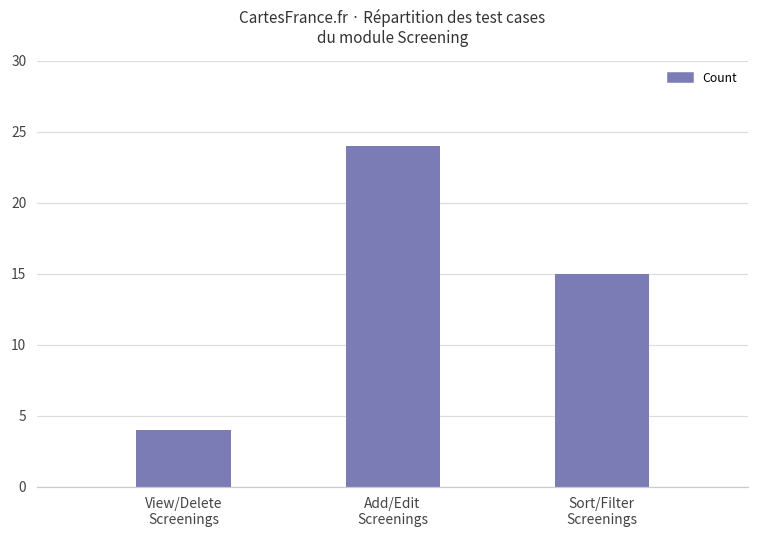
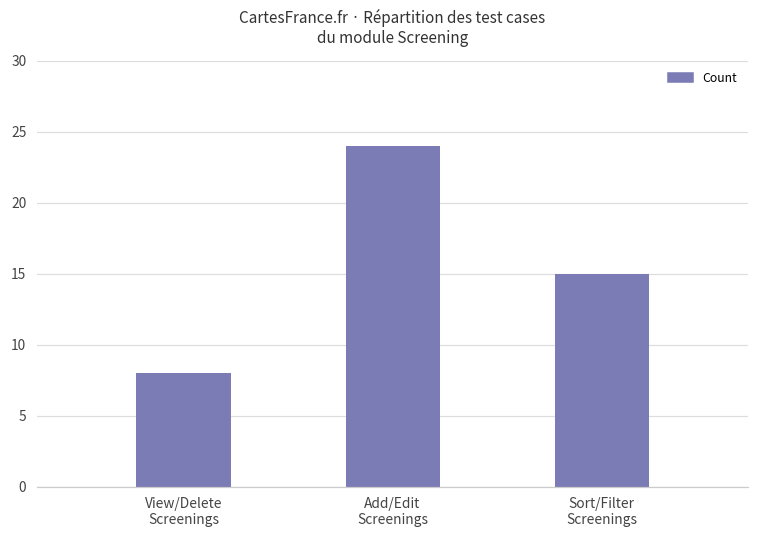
  {
-   "View/Delete Screenings": 4,
+   "View/Delete Screenings": 8,
    "Add/Edit Screenings": 24,
    "Sort/Filter Screenings": 15
  }
